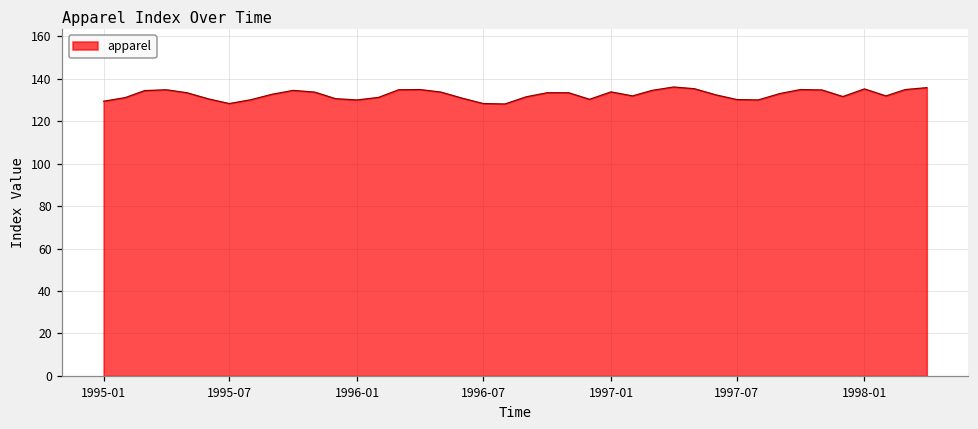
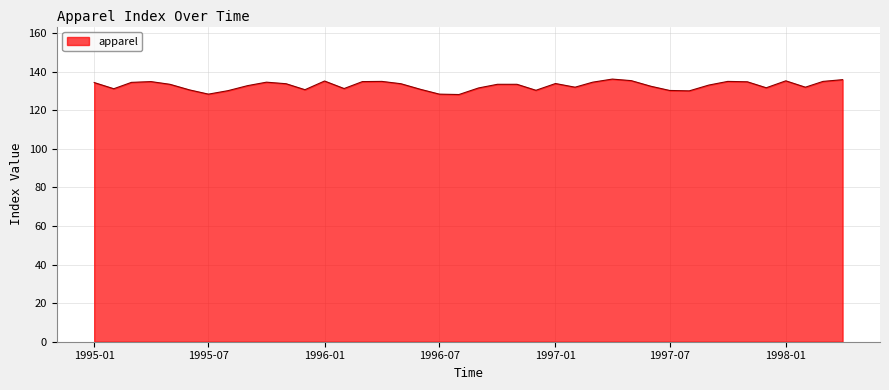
  {
-   "1995-01": 129,
+   "1995-01": 134,
    "1995-07": 128,
-   "1996-01": 130,
+   "1996-01": 135,
    "1996-07": 128,
    "1997-01": 134,
    "1997-07": 130,
    "1998-01": 135
  }
